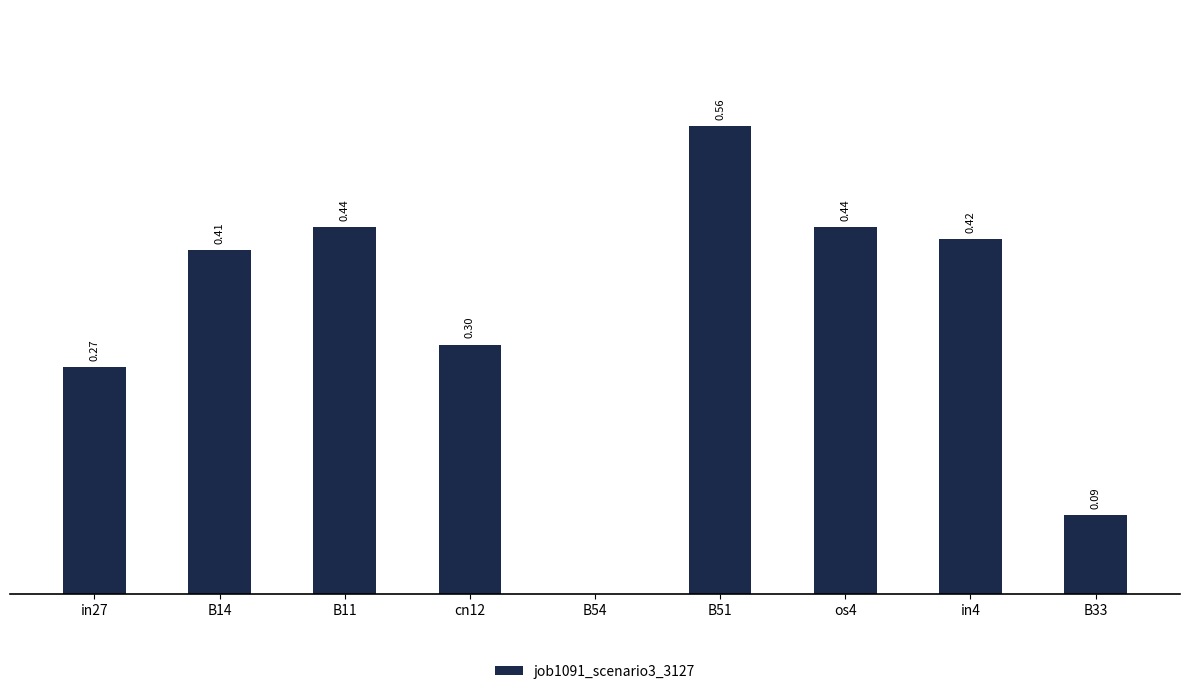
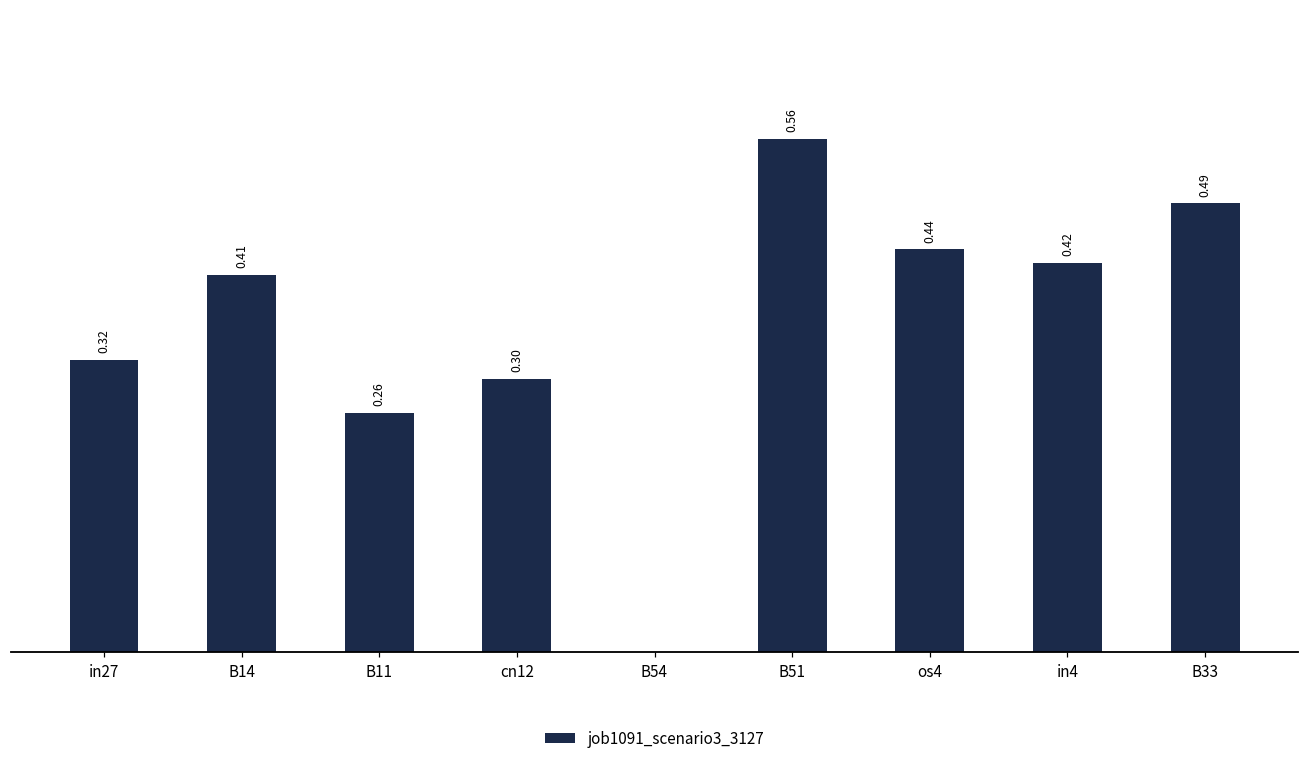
  {
-   "in27": 0.27,
+   "in27": 0.32,
    "B14": 0.41,
-   "B11": 0.44,
+   "B11": 0.26,
    "cn12": 0.30,
    "B51": 0.56,
    "os4": 0.44,
    "in4": 0.42,
-   "B33": 0.09
+   "B33": 0.49
  }
